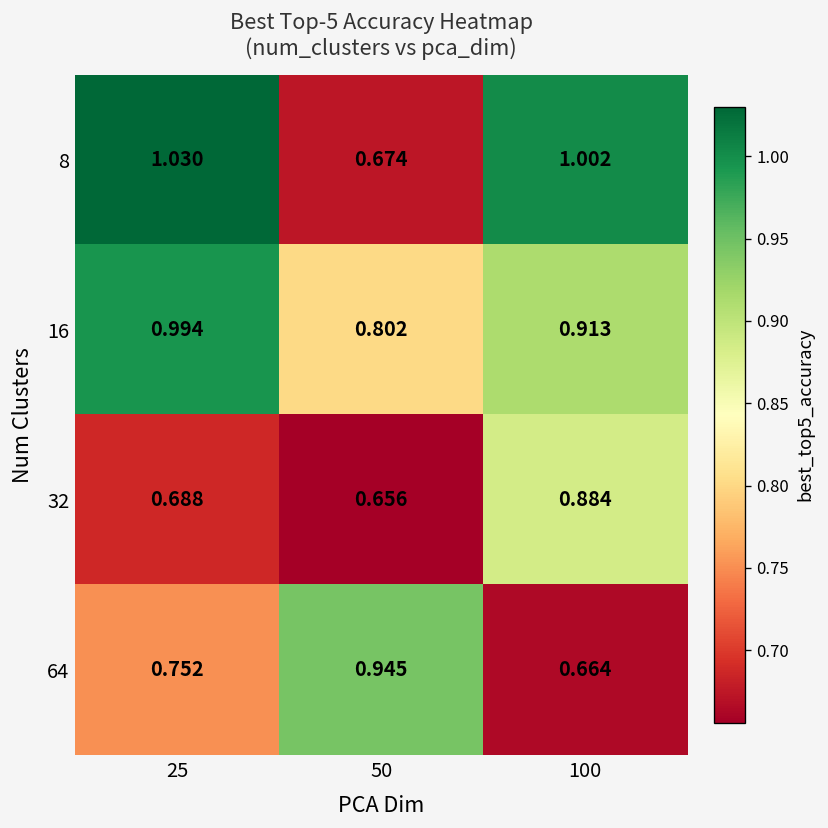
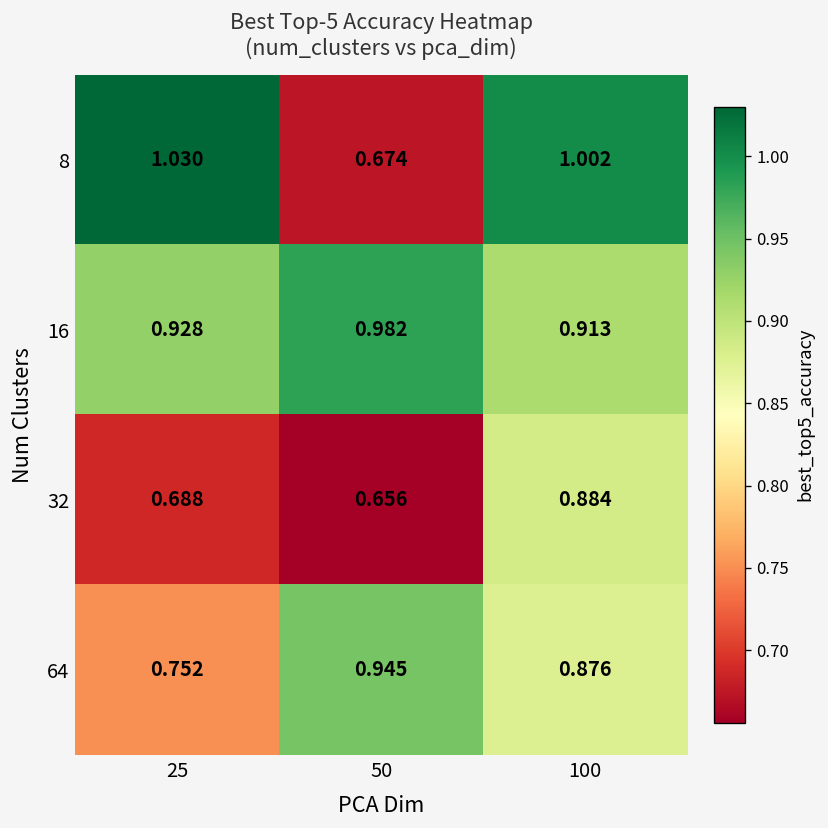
  {
    "8": {
      "25": 1.030,
      "50": 0.674,
      "100": 1.002
    },
    "16": {
-     "25": 0.994,
-     "50": 0.802,
+     "25": 0.928,
+     "50": 0.982,
      "100": 0.913
    },
    "32": {
      "25": 0.688,
      "50": 0.656,
      "100": 0.884
    },
    "64": {
      "25": 0.752,
      "50": 0.945,
-     "100": 0.664
+     "100": 0.876
    }
  }
